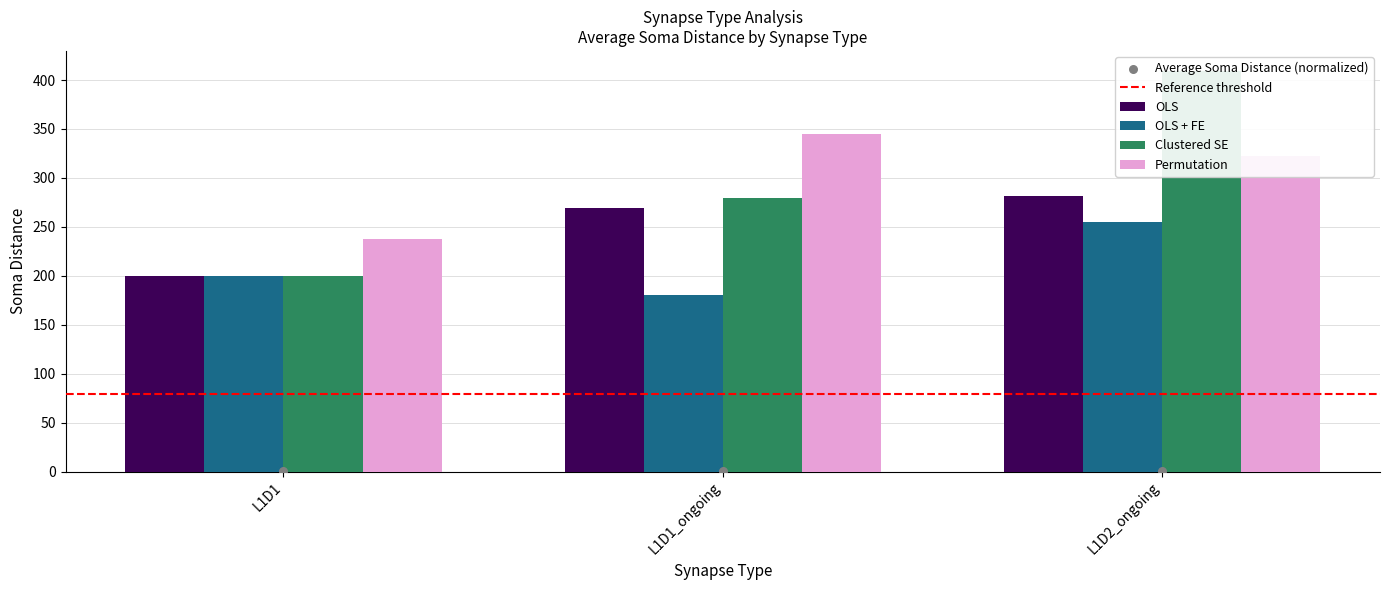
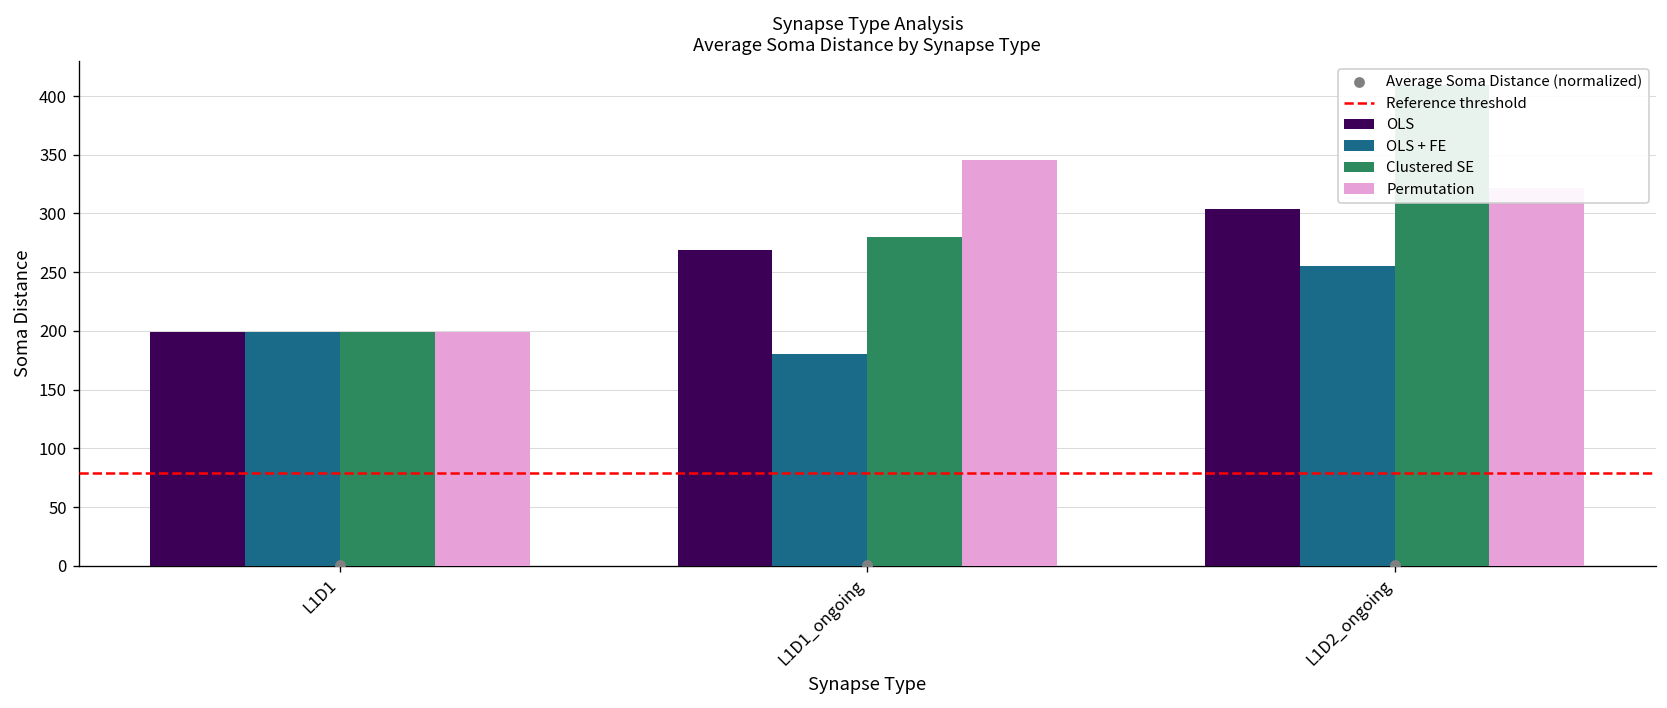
  {
    "OLS": {
      "L1D1": 200,
      "L1D1_ongoing": 270,
-     "L1D2_ongoing": 280
+     "L1D2_ongoing": 300
    },
    "Permutation": {
-     "L1D1": 240,
+     "L1D1": 200,
      "L1D1_ongoing": 350
    }
  }
